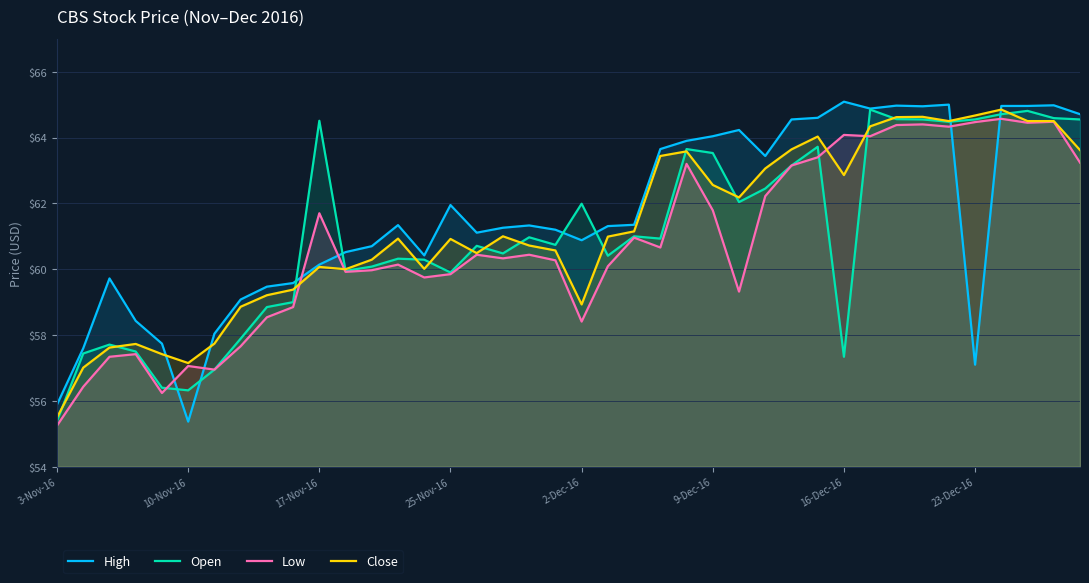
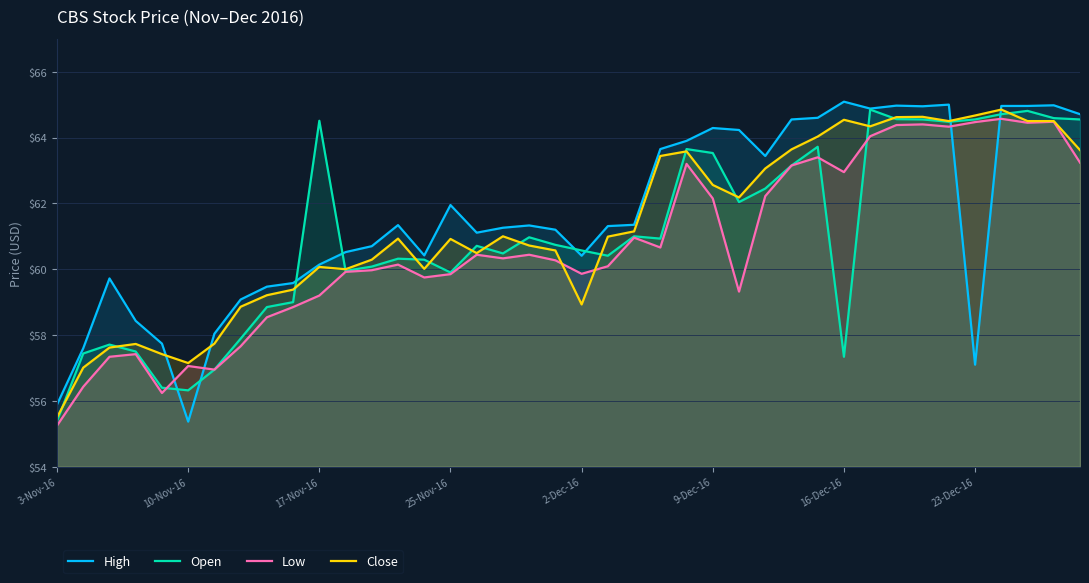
  {
    "High": {
      "3-Nov-16": "$55.9",
      "10-Nov-16": "$55.4",
      "25-Nov-16": "$62.0",
-     "2-Dec-16": "$60.9",
-     "9-Dec-16": "$64.0",
+     "2-Dec-16": "$60.4",
+     "9-Dec-16": "$64.3",
      "16-Dec-16": "$65.1",
      "23-Dec-16": "$57.1"
    },
    "Open": {
      "3-Nov-16": "$55.4",
      "10-Nov-16": "$56.3",
      "17-Nov-16": "$64.5",
-     "2-Dec-16": "$62.0",
+     "2-Dec-16": "$60.6",
      "9-Dec-16": "$63.5",
      "16-Dec-16": "$57.3",
      "23-Dec-16": "$64.6"
    },
    "Low": {
      "3-Nov-16": "$55.3",
      "10-Nov-16": "$57.1",
-     "17-Nov-16": "$61.7",
-     "2-Dec-16": "$58.4",
-     "9-Dec-16": "$61.8",
-     "16-Dec-16": "$64.1",
+     "17-Nov-16": "$59.2",
+     "2-Dec-16": "$59.9",
+     "9-Dec-16": "$62.2",
+     "16-Dec-16": "$63.0",
      "23-Dec-16": "$64.5"
    },
    "Close": {
      "3-Nov-16": "$55.5",
      "10-Nov-16": "$57.2",
      "25-Nov-16": "$60.9",
      "2-Dec-16": "$58.9",
      "9-Dec-16": "$62.6",
-     "16-Dec-16": "$62.9",
+     "16-Dec-16": "$64.5",
      "23-Dec-16": "$64.7"
    }
  }
